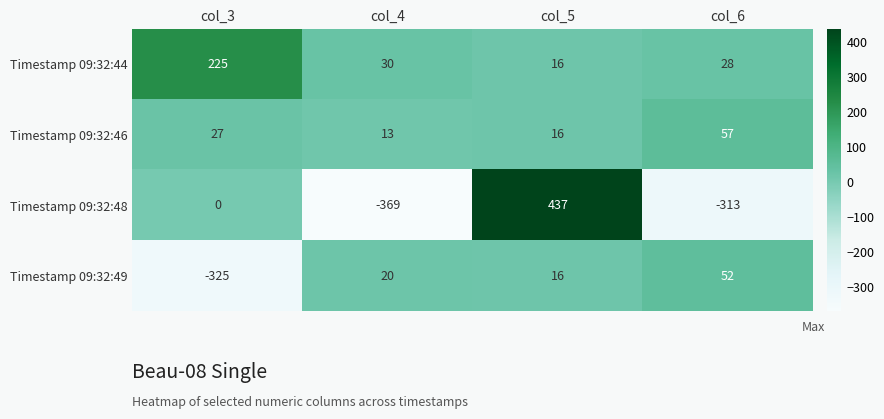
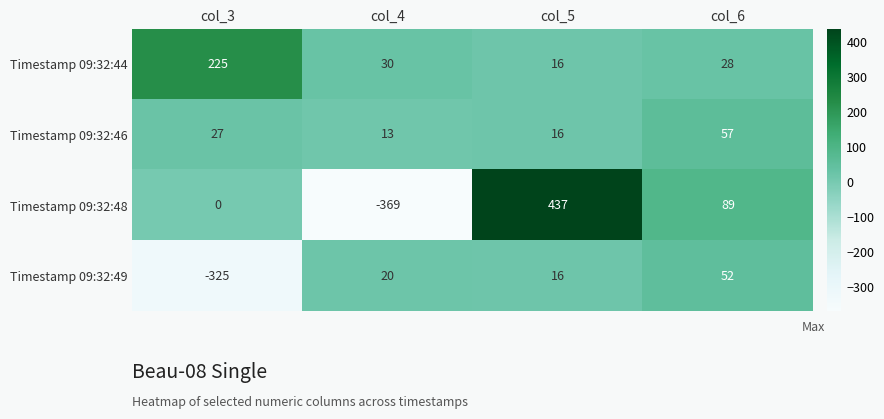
  {
    "Timestamp 09:32:44": {
      "col_3": 225,
      "col_4": 30,
      "col_5": 16,
      "col_6": 28
    },
    "Timestamp 09:32:46": {
      "col_3": 27,
      "col_4": 13,
      "col_5": 16,
      "col_6": 57
    },
    "Timestamp 09:32:48": {
      "col_3": 0,
      "col_4": -369,
      "col_5": 437,
-     "col_6": -313
+     "col_6": 89
    },
    "Timestamp 09:32:49": {
      "col_3": -325,
      "col_4": 20,
      "col_5": 16,
      "col_6": 52
    }
  }
